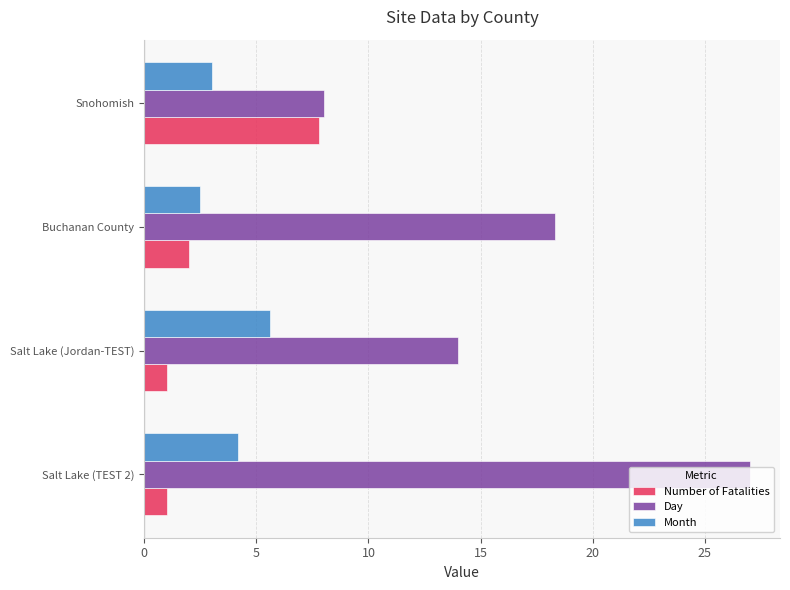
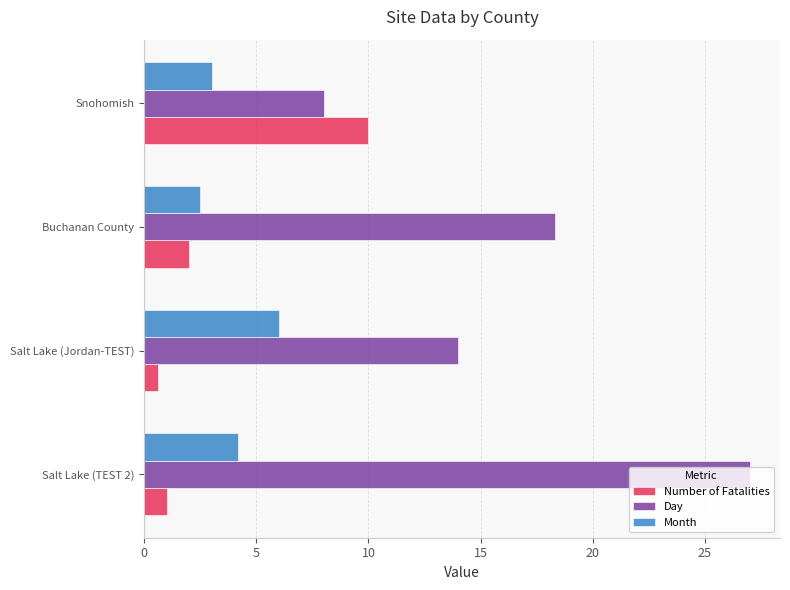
  {
    "Number of Fatalities": {
-     "Snohomish": 7.8,
+     "Snohomish": 10.0,
      "Buchanan County": 2.0,
-     "Salt Lake (Jordan-TEST)": 1.0,
+     "Salt Lake (Jordan-TEST)": 0.6,
      "Salt Lake (TEST 2)": 1.0
    },
    "Day": {
      "Snohomish": 8.0,
      "Buchanan County": 18.3,
      "Salt Lake (Jordan-TEST)": 14.0
    },
    "Month": {
      "Snohomish": 3.0,
      "Buchanan County": 2.5,
-     "Salt Lake (Jordan-TEST)": 5.6,
+     "Salt Lake (Jordan-TEST)": 6.0,
      "Salt Lake (TEST 2)": 4.2
    }
  }
